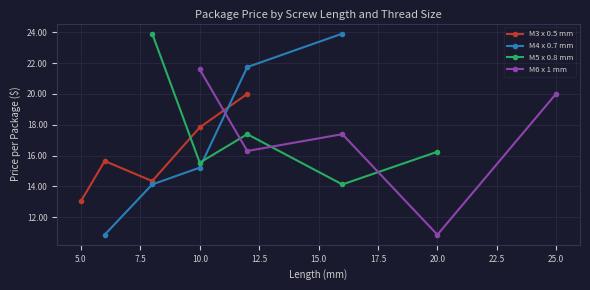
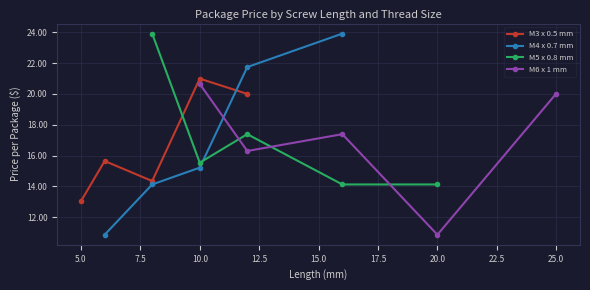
  {
    "M3 x 0.5 mm": {
      "5.0": 13.0,
-     "10.0": 17.8
+     "10.0": 21.0
    },
    "M4 x 0.7 mm": {
      "10.0": 15.2
    },
    "M5 x 0.8 mm": {
      "10.0": 15.5,
-     "20.0": 16.3
+     "20.0": 14.1
    },
    "M6 x 1 mm": {
-     "10.0": 21.6,
+     "10.0": 20.7,
      "20.0": 10.9,
      "25.0": 20.0
    }
  }
